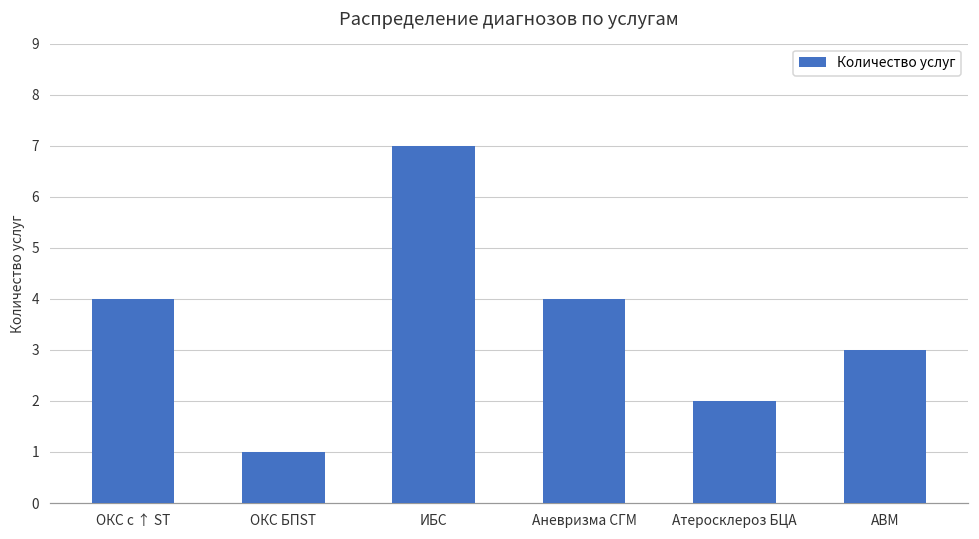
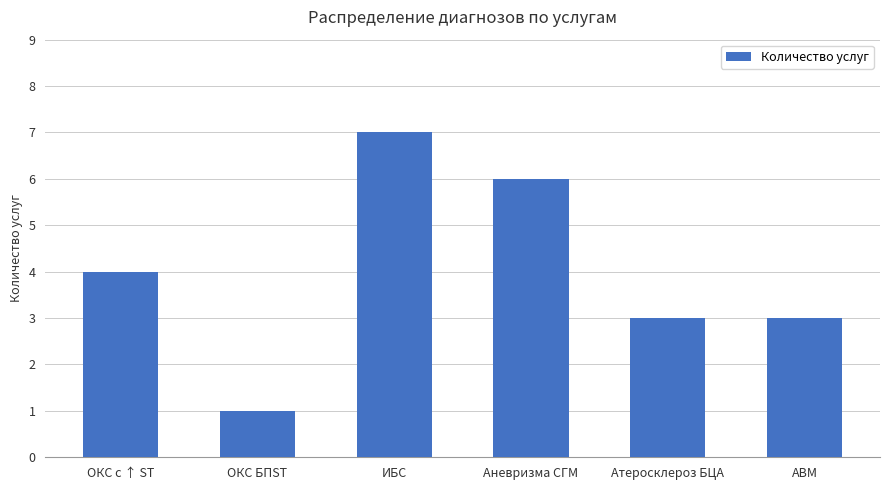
  {
    "ОКС с ↑ ST": 4,
    "ОКС БПST": 1,
    "ИБС": 7,
-   "Аневризма СГМ": 4,
-   "Атеросклероз БЦА": 2,
+   "Аневризма СГМ": 6,
+   "Атеросклероз БЦА": 3,
    "АВМ": 3
  }
